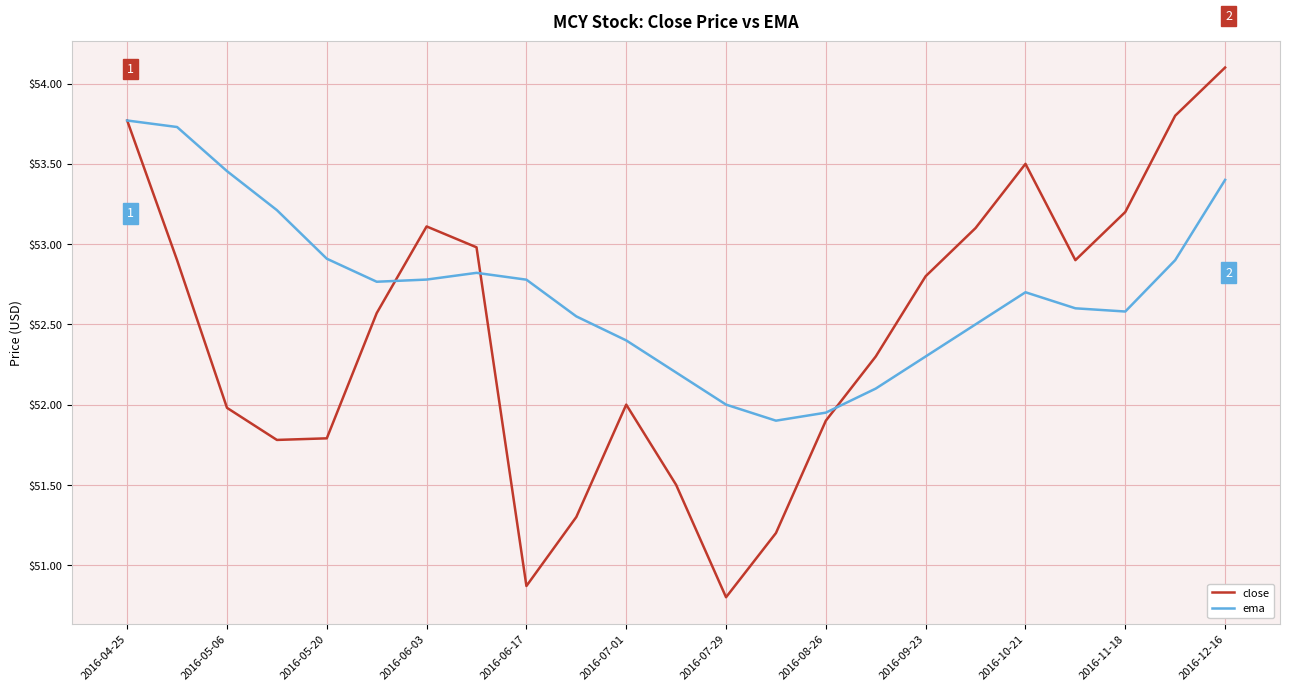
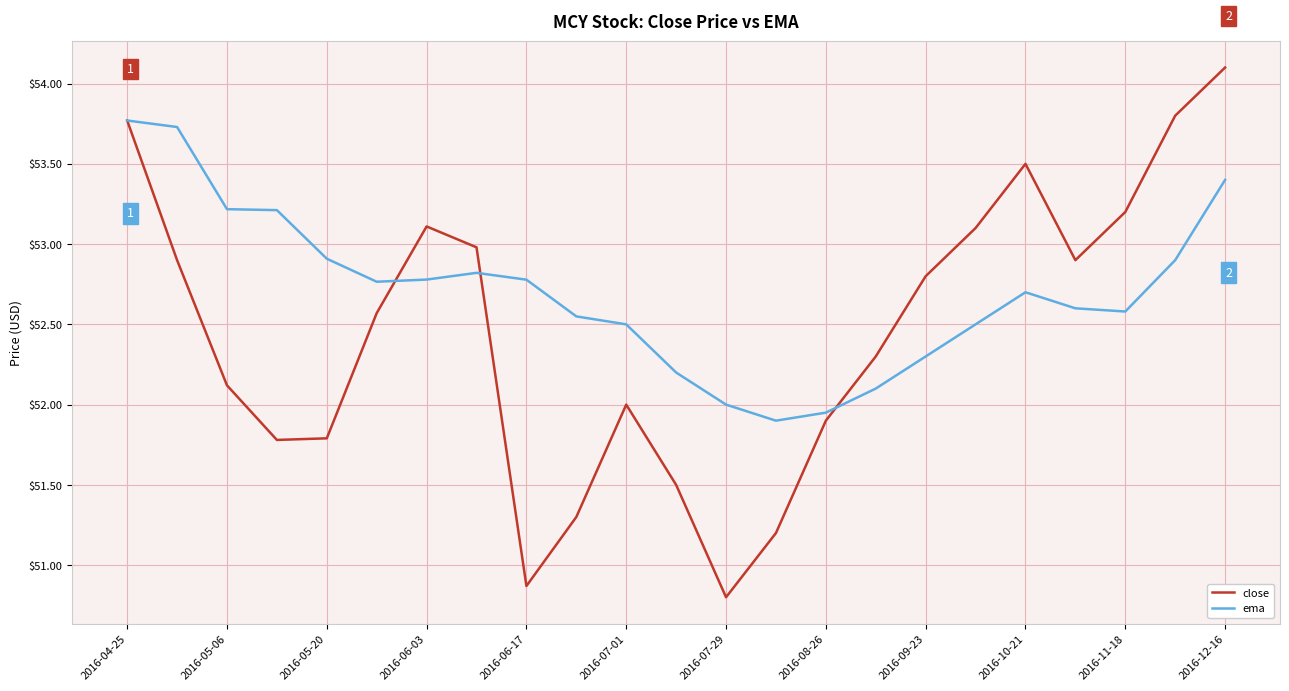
  {
    "close": {
-     "2016-05-06": "$51.98",
+     "2016-05-06": "$52.12",
      "2016-05-20": "$51.79",
      "2016-06-03": "$53.11",
      "2016-06-17": "$50.87",
      "2016-07-01": "$52.00",
      "2016-07-29": "$50.80",
      "2016-08-26": "$51.90",
      "2016-09-23": "$52.80",
      "2016-10-21": "$53.50",
      "2016-11-18": "$53.20",
      "2016-12-16": "$54.10"
    },
    "ema": {
-     "2016-05-06": "$53.45",
+     "2016-05-06": "$53.22",
      "2016-05-20": "$52.91",
      "2016-06-03": "$52.78",
      "2016-06-17": "$52.78",
-     "2016-07-01": "$52.4",
+     "2016-07-01": "$52.5",
      "2016-07-29": "$52.00",
      "2016-08-26": "$51.95",
      "2016-09-23": "$52.30",
      "2016-10-21": "$52.70",
      "2016-11-18": "$52.58",
      "2016-12-16": "$53.40"
    }
  }
